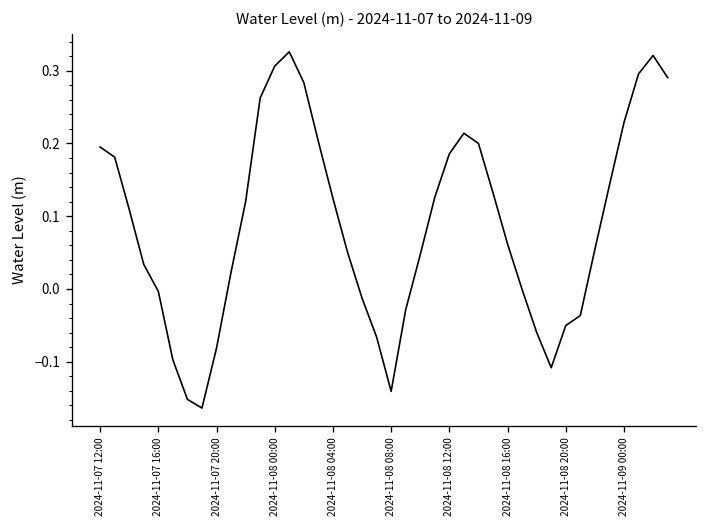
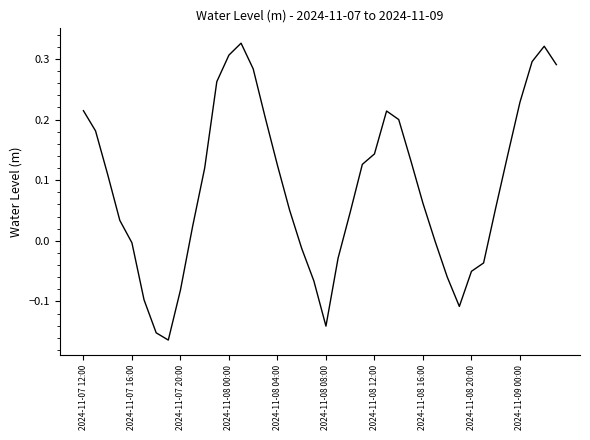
  {
-   "2024-11-07 12:00": 0.20,
+   "2024-11-07 12:00": 0.21,
    "2024-11-07 16:00": 0.00,
    "2024-11-07 20:00": -0.08,
    "2024-11-08 00:00": 0.31,
    "2024-11-08 04:00": 0.12,
    "2024-11-08 08:00": -0.14,
-   "2024-11-08 12:00": 0.19,
+   "2024-11-08 12:00": 0.14,
    "2024-11-08 16:00": 0.06,
    "2024-11-08 20:00": -0.05,
    "2024-11-09 00:00": 0.23
  }
